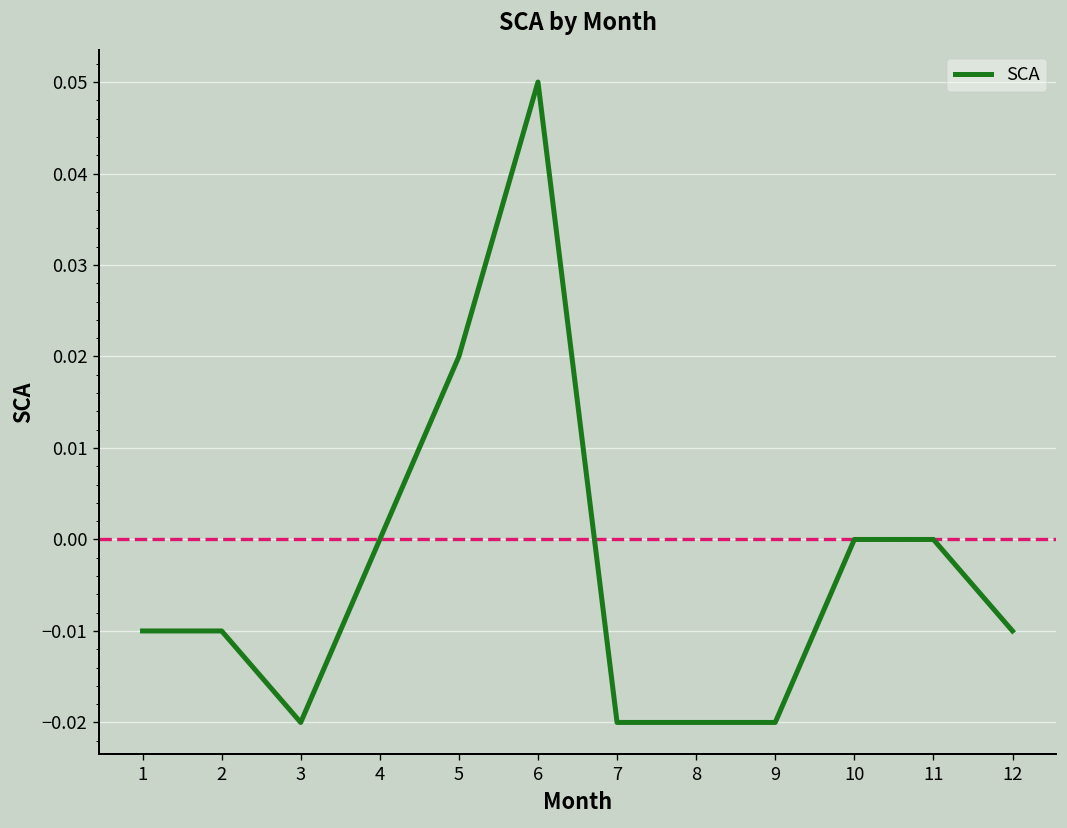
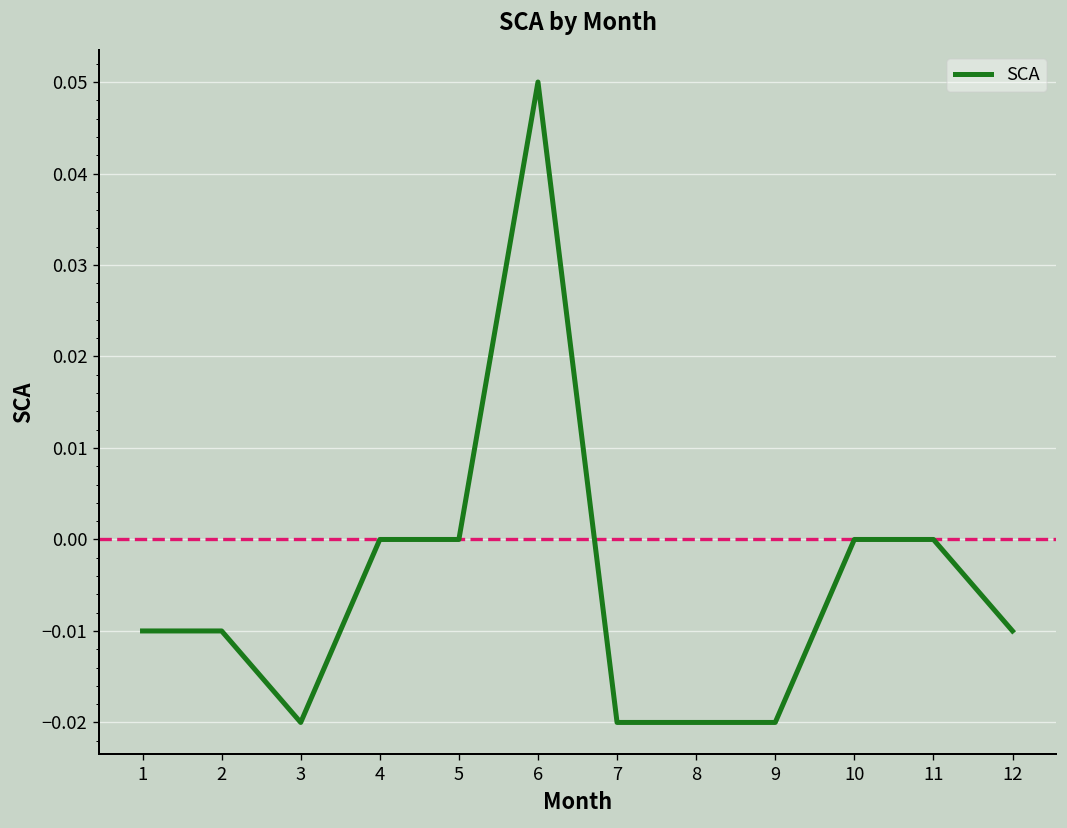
  {
    "1": -0.01,
    "2": -0.01,
    "3": -0.02,
    "4": 0.00,
-   "5": 0.02,
+   "5": 0.00,
    "6": 0.05,
    "7": -0.02,
    "8": -0.02,
    "9": -0.02,
    "10": 0.00,
    "11": 0.00,
    "12": -0.01
  }
